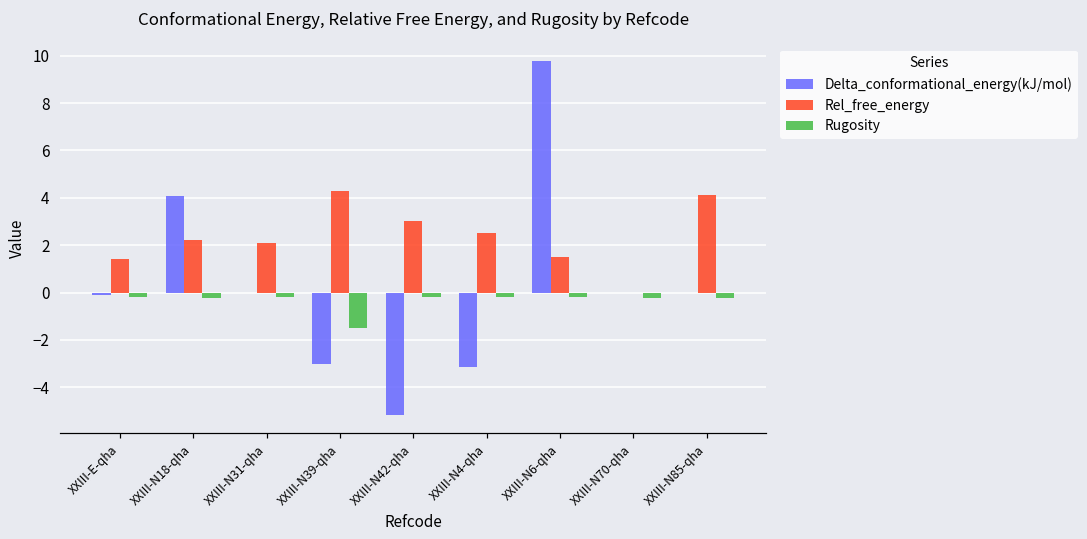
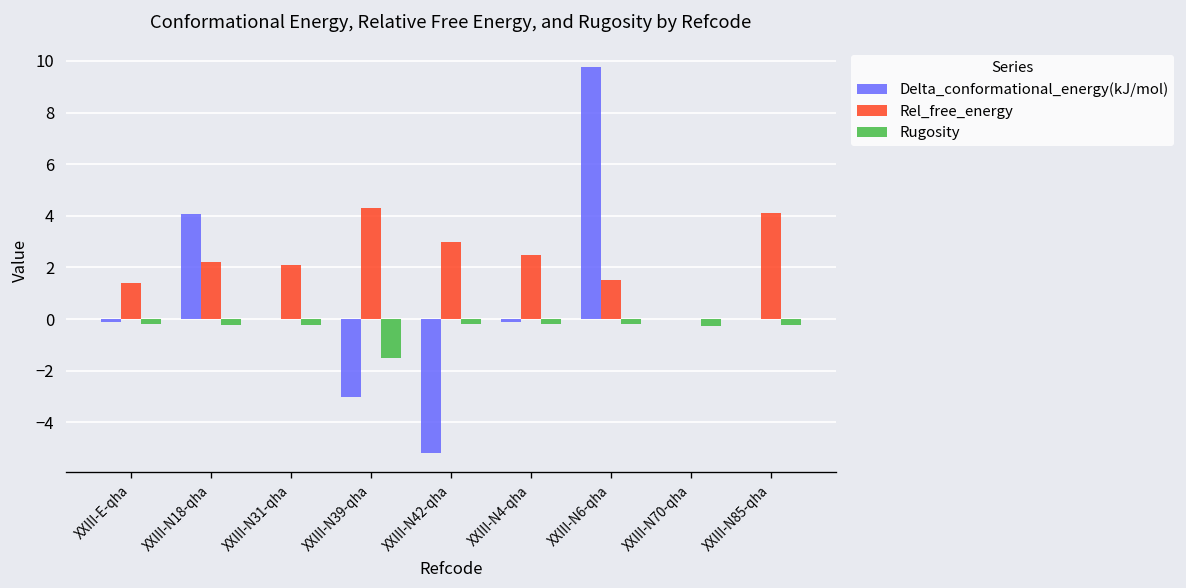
  {
    "Delta_conformational_energy(kJ/mol)": {
      "XXIII-N18-qha": 4.1,
      "XXIII-N39-qha": -3.0,
      "XXIII-N42-qha": -5.2,
-     "XXIII-N4-qha": -3.2,
+     "XXIII-N4-qha": -0.1,
      "XXIII-N6-qha": 9.8,
      "XXIII-N70-qha": 0.0
    },
    "Rel_free_energy": {
      "XXIII-E-qha": 1.4,
      "XXIII-N18-qha": 2.2,
      "XXIII-N31-qha": 2.1,
      "XXIII-N39-qha": 4.3,
      "XXIII-N42-qha": 3.0,
      "XXIII-N4-qha": 2.5,
      "XXIII-N6-qha": 1.5,
      "XXIII-N70-qha": 0.0,
      "XXIII-N85-qha": 4.1
    },
    "Rugosity": {
      "XXIII-E-qha": -0.2,
      "XXIII-N18-qha": -0.2,
      "XXIII-N31-qha": -0.2,
      "XXIII-N39-qha": -1.5,
      "XXIII-N42-qha": -0.2,
      "XXIII-N4-qha": -0.2,
      "XXIII-N6-qha": -0.2,
      "XXIII-N70-qha": -0.2,
      "XXIII-N85-qha": -0.2
    }
  }
